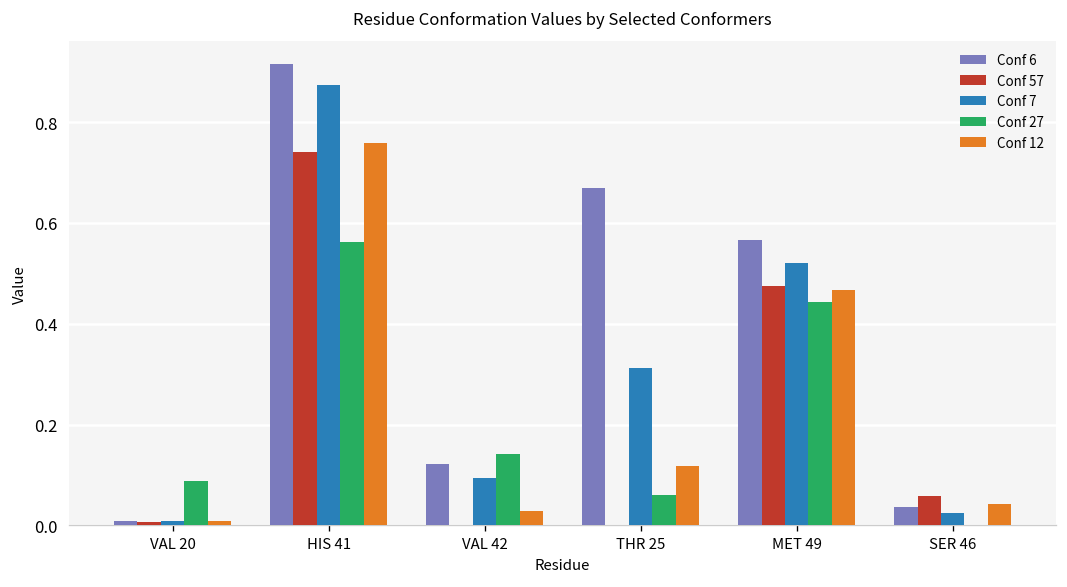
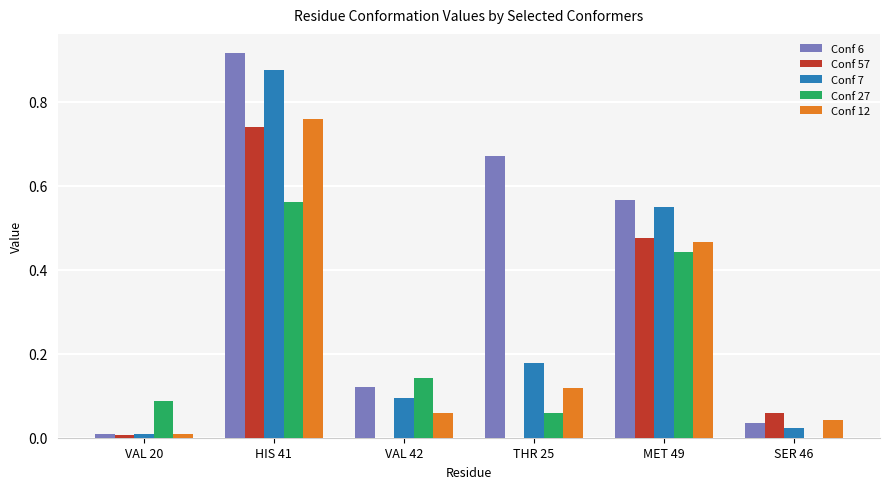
  {
    "Conf 6": {
      "VAL 20": 0.01,
      "HIS 41": 0.92,
      "VAL 42": 0.12,
      "THR 25": 0.67,
      "MET 49": 0.57,
      "SER 46": 0.04
    },
    "Conf 57": {
      "VAL 20": 0.01,
      "HIS 41": 0.74,
      "VAL 42": 0.00,
      "THR 25": 0.00,
      "MET 49": 0.48,
      "SER 46": 0.06
    },
    "Conf 7": {
      "VAL 20": 0.01,
      "HIS 41": 0.87,
      "VAL 42": 0.09,
-     "THR 25": 0.31,
-     "MET 49": 0.52,
+     "THR 25": 0.18,
+     "MET 49": 0.55,
      "SER 46": 0.02
    },
    "Conf 27": {
      "VAL 20": 0.09,
      "HIS 41": 0.56,
      "VAL 42": 0.14,
      "THR 25": 0.06,
      "MET 49": 0.44,
      "SER 46": 0.00
    },
    "Conf 12": {
      "VAL 20": 0.01,
      "HIS 41": 0.76,
-     "VAL 42": 0.03,
+     "VAL 42": 0.06,
      "THR 25": 0.12,
      "MET 49": 0.47,
      "SER 46": 0.04
    }
  }
